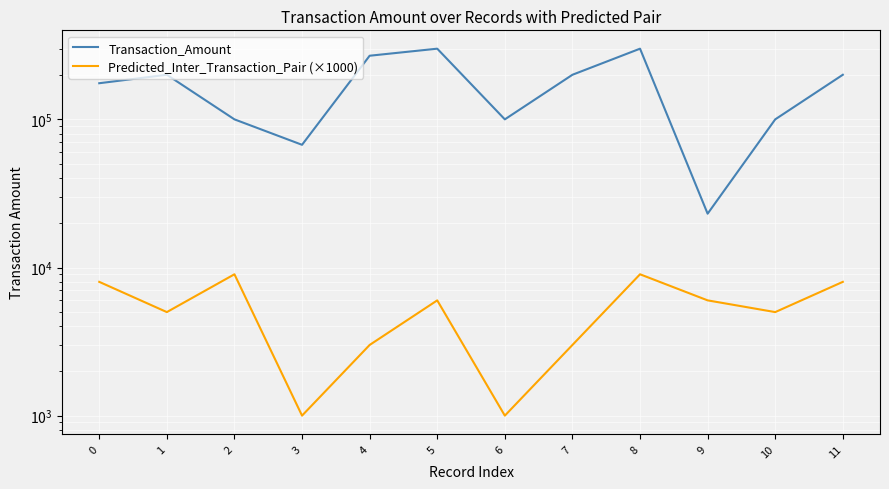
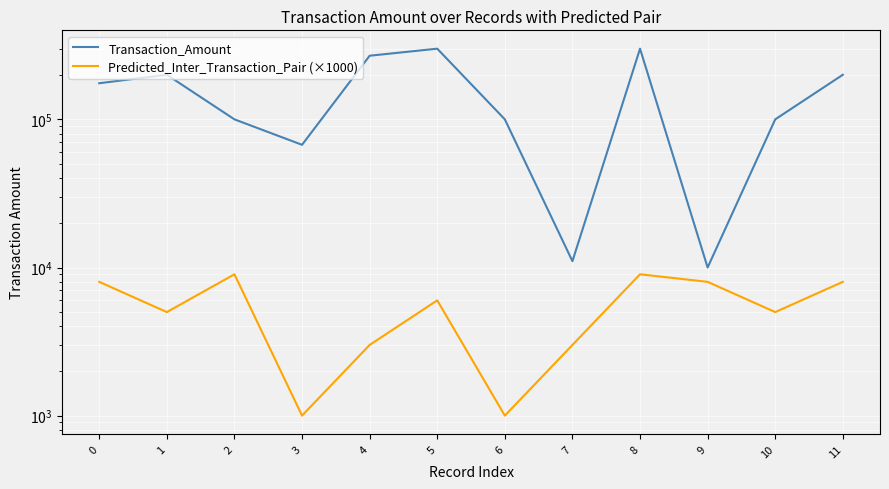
  {
    "Transaction_Amount": {
      "0": 180000,
      "2": 100000,
      "3": 70000,
      "4": 270000,
      "5": 300000,
      "6": 100000,
-     "7": 200000,
+     "7": 11000,
      "8": 300000,
-     "9": 23000,
+     "9": 10000,
      "10": 100000,
      "11": 200000
    },
    "Predicted_Inter_Transaction_Pair (×1000)": {
      "0": 8000,
      "1": 5000,
      "2": 9000,
      "3": 1000,
      "4": 3000,
      "5": 6000,
      "6": 1000,
      "7": 3000,
      "8": 9000,
-     "9": 6000,
+     "9": 8000,
      "10": 5000,
      "11": 8000
    }
  }
